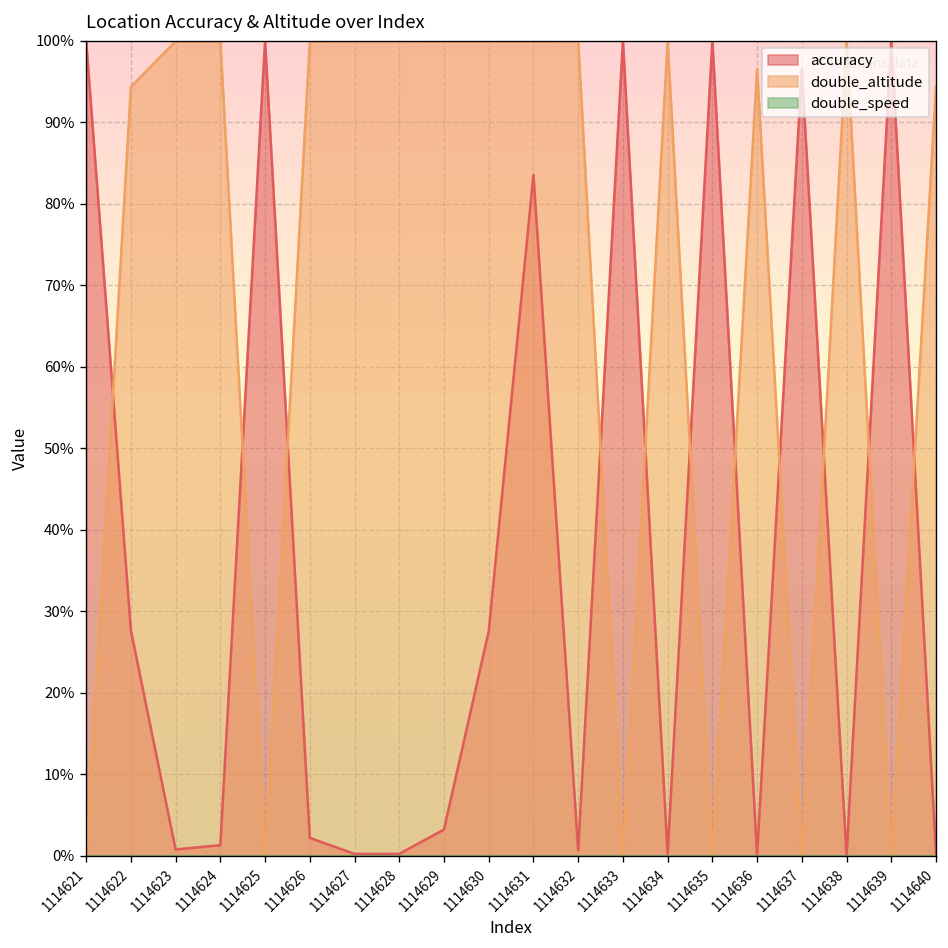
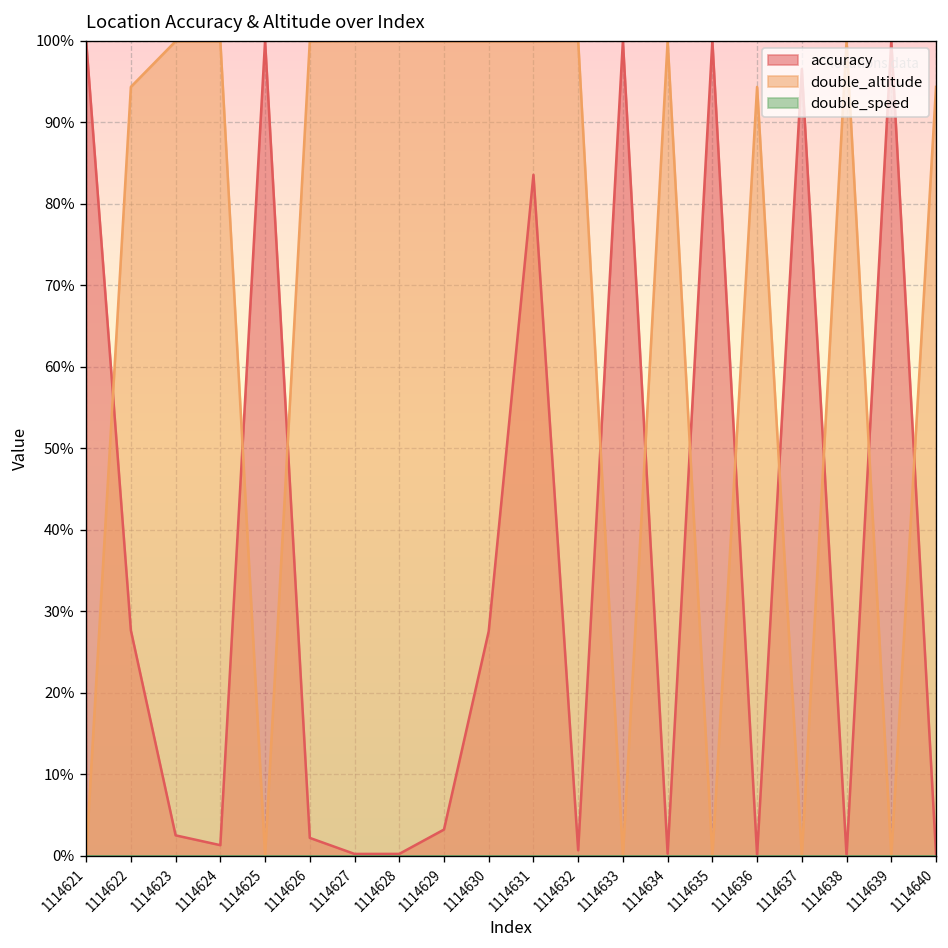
  {
    "accuracy": {
      "1114621": "100%",
      "1114622": "28%",
-     "1114623": "1%",
+     "1114623": "2%",
      "1114624": "1%",
      "1114625": "100%",
      "1114626": "2%",
      "1114629": "3%",
      "1114630": "28%",
      "1114631": "84%",
      "1114632": "1%",
      "1114633": "100%",
      "1114635": "100%",
      "1114639": "100%"
    },
    "double_altitude": {
      "1114622": "94%",
      "1114623": "100%",
      "1114624": "100%",
      "1114626": "100%",
      "1114627": "100%",
      "1114628": "100%",
      "1114629": "100%",
      "1114630": "100%",
      "1114631": "100%",
      "1114632": "100%",
      "1114634": "100%",
-     "1114636": "97%",
+     "1114636": "94%",
      "1114638": "100%",
      "1114640": "94%"
    },
    "double_speed": {
      "1114622": "0%",
      "1114623": "0%",
      "1114624": "0%",
      "1114626": "0%",
      "1114629": "0%",
      "1114630": "0%",
      "1114631": "0%",
      "1114632": "0%"
    }
  }
